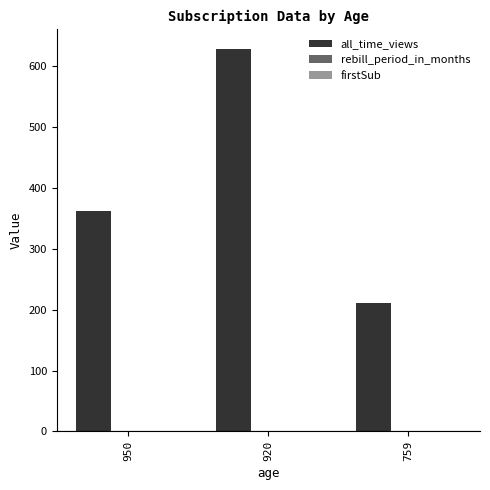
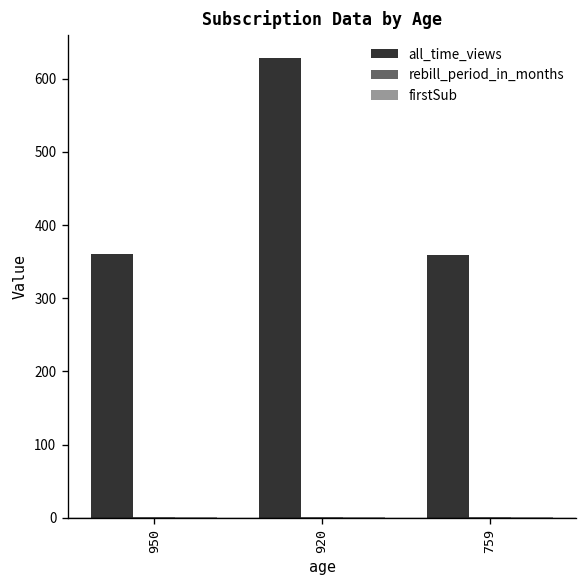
  {
    "all_time_views": {
      "950": 360,
      "920": 630,
-     "759": 210
+     "759": 360
    }
  }
